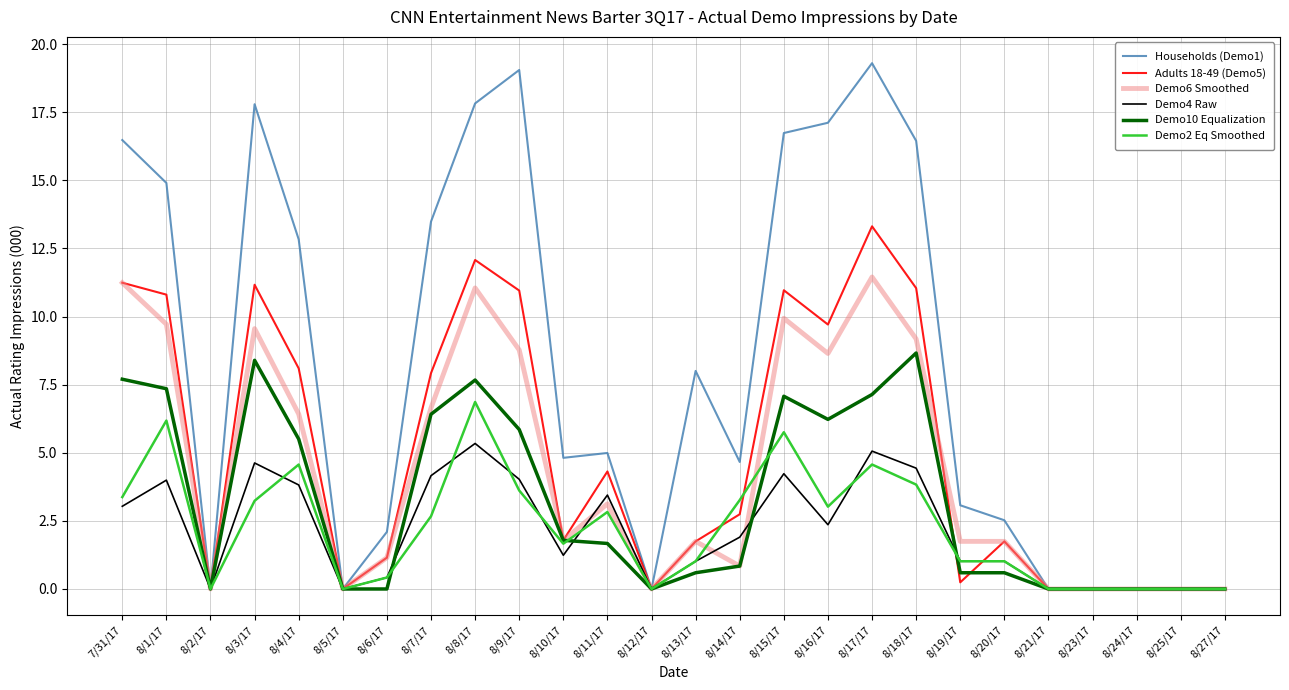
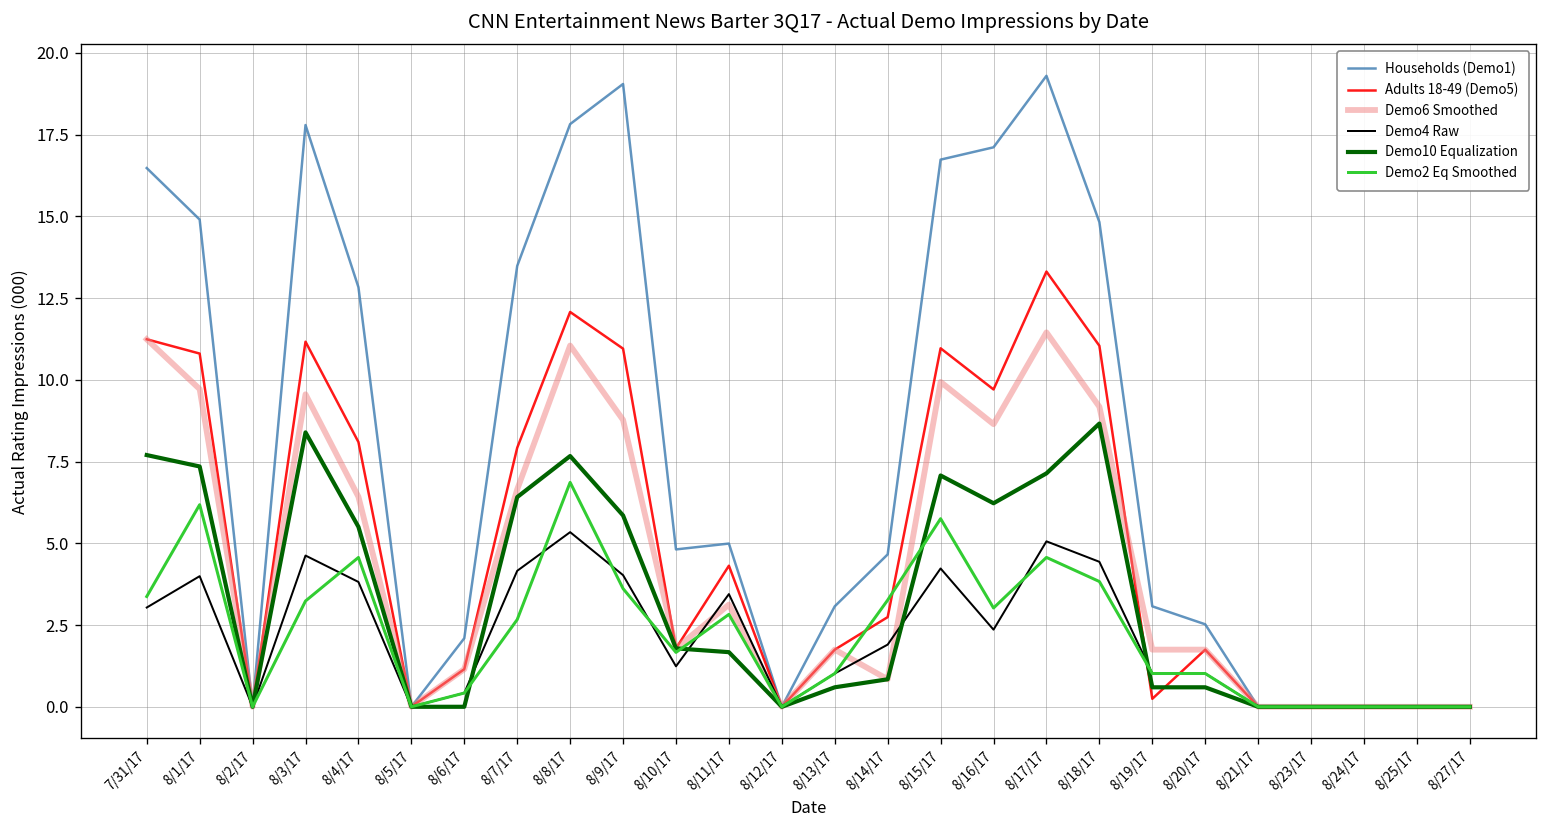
  {
    "Households (Demo1)": {
      "7/31/17": 16.5,
      "8/1/17": 14.9,
      "8/3/17": 17.8,
      "8/4/17": 12.8,
      "8/6/17": 2.1,
      "8/7/17": 13.5,
      "8/8/17": 17.8,
      "8/9/17": 19.1,
      "8/10/17": 4.8,
      "8/11/17": 5.0,
-     "8/13/17": 8.0,
+     "8/13/17": 3.1,
      "8/14/17": 4.7,
      "8/15/17": 16.7,
      "8/16/17": 17.1,
      "8/17/17": 19.3,
-     "8/18/17": 16.5,
+     "8/18/17": 14.8,
      "8/19/17": 3.1,
      "8/20/17": 2.5
    },
    "Adults 18-49 (Demo5)": {
      "8/1/17": 10.8,
      "8/3/17": 11.2,
      "8/4/17": 8.1,
      "8/7/17": 7.9,
      "8/8/17": 12.1,
      "8/9/17": 11.0,
      "8/11/17": 4.3,
      "8/14/17": 2.7,
      "8/15/17": 11.0,
      "8/16/17": 9.7,
      "8/17/17": 13.3,
      "8/18/17": 11.0,
      "8/19/17": 0.2
    },
    "Demo6 Smoothed": {
      "8/1/17": 9.7,
      "8/3/17": 9.6,
      "8/4/17": 6.4,
      "8/7/17": 6.6,
      "8/8/17": 11.1,
      "8/9/17": 8.8,
      "8/11/17": 3.1,
      "8/15/17": 9.9,
      "8/16/17": 8.6,
      "8/17/17": 11.5,
      "8/18/17": 9.2,
      "8/19/17": 1.7
    },
    "Demo4 Raw": {
      "7/31/17": 3.0,
      "8/1/17": 4.0,
      "8/3/17": 4.6,
      "8/4/17": 3.8,
      "8/7/17": 4.2,
      "8/8/17": 5.3,
      "8/9/17": 4.0,
      "8/10/17": 1.2,
      "8/11/17": 3.4,
      "8/14/17": 1.9,
      "8/15/17": 4.2,
      "8/16/17": 2.4,
      "8/17/17": 5.1,
      "8/18/17": 4.4
    },
    "Demo10 Equalization": {
      "7/31/17": 7.7,
      "8/1/17": 7.4,
      "8/3/17": 8.4,
      "8/4/17": 5.5,
      "8/6/17": 0.0,
      "8/7/17": 6.4,
      "8/8/17": 7.7,
      "8/9/17": 5.9,
      "8/11/17": 1.7,
      "8/13/17": 0.6,
      "8/15/17": 7.1,
      "8/16/17": 6.2,
      "8/17/17": 7.1,
      "8/18/17": 8.7,
      "8/19/17": 0.6,
      "8/20/17": 0.6
    },
    "Demo2 Eq Smoothed": {
      "7/31/17": 3.4,
      "8/1/17": 6.2,
      "8/3/17": 3.2,
      "8/4/17": 4.6,
      "8/7/17": 2.7,
      "8/8/17": 6.9,
      "8/9/17": 3.6,
      "8/10/17": 1.7,
      "8/11/17": 2.8,
      "8/14/17": 3.3,
      "8/15/17": 5.8,
      "8/16/17": 3.0,
      "8/17/17": 4.6,
      "8/18/17": 3.8
    }
  }
